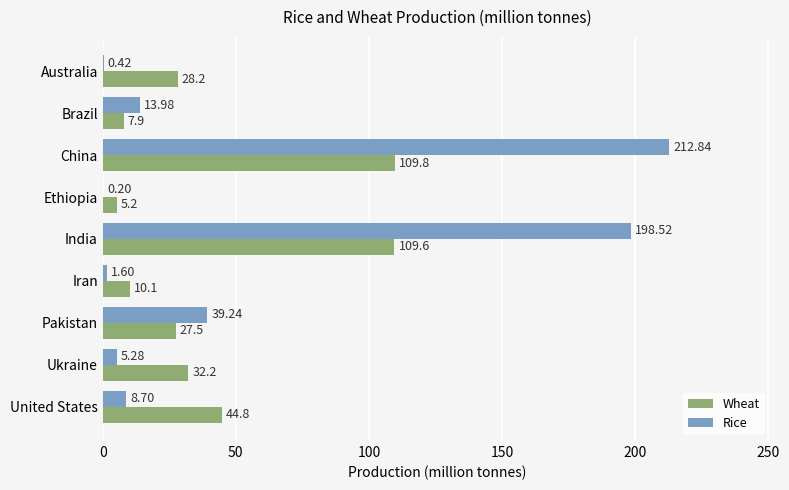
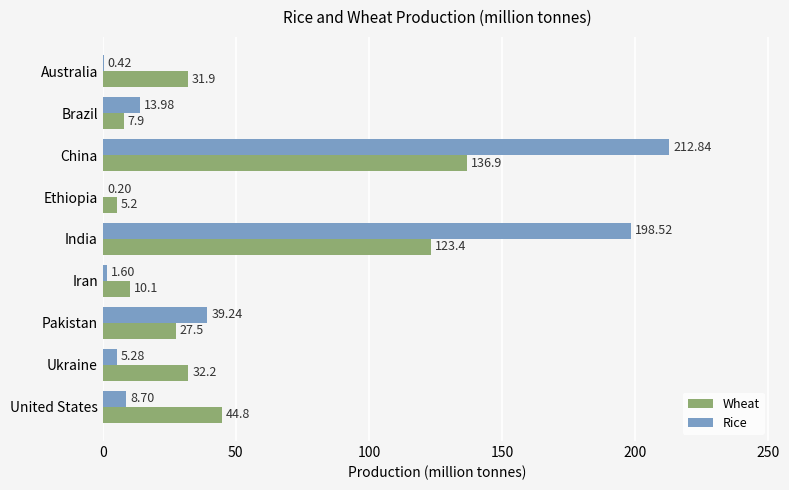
  {
    "Wheat": {
-     "Australia": 28.2,
+     "Australia": 31.9,
      "Brazil": 7.9,
-     "China": 109.8,
+     "China": 136.9,
      "Ethiopia": 5.2,
-     "India": 109.6,
+     "India": 123.4,
      "Iran": 10.1,
      "Pakistan": 27.5,
      "Ukraine": 32.2,
      "United States": 44.8
    },
    "Rice": {
      "Australia": 0.42,
      "Brazil": 13.98,
      "China": 212.84,
      "Ethiopia": 0.20,
      "India": 198.52,
      "Iran": 1.60,
      "Pakistan": 39.24,
      "Ukraine": 5.28,
      "United States": 8.70
    }
  }
